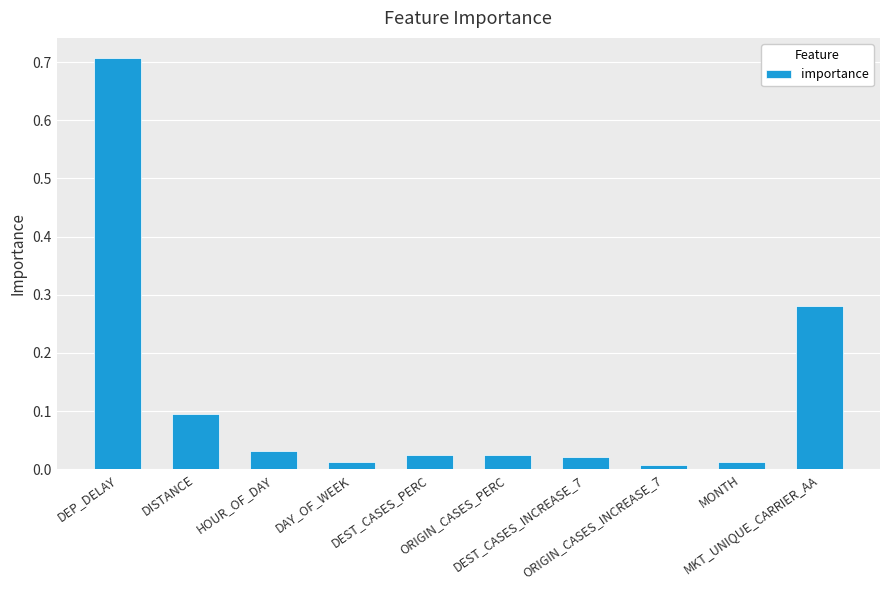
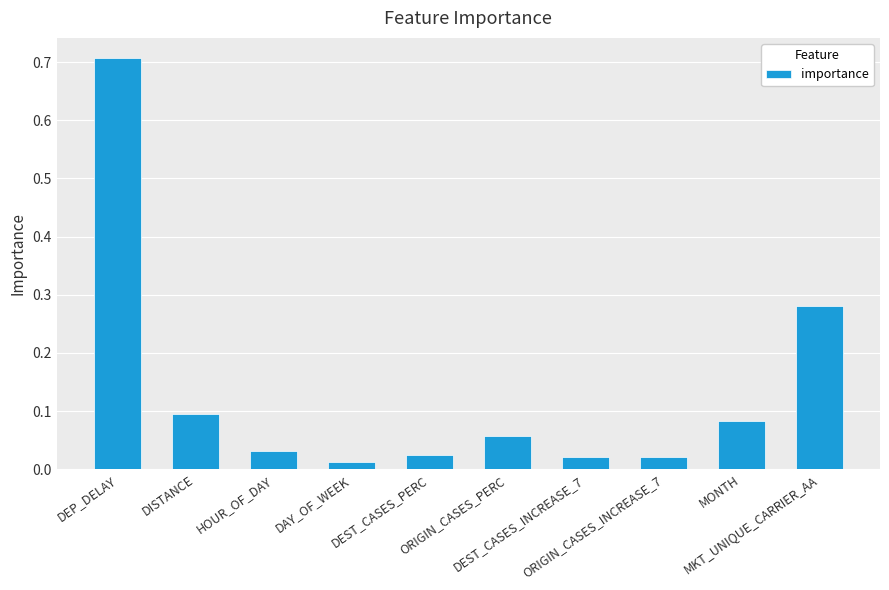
  {
    "DEP_DELAY": 0.71,
    "DISTANCE": 0.10,
    "HOUR_OF_DAY": 0.03,
    "DAY_OF_WEEK": 0.01,
    "DEST_CASES_PERC": 0.03,
-   "ORIGIN_CASES_PERC": 0.02,
+   "ORIGIN_CASES_PERC": 0.06,
    "DEST_CASES_INCREASE_7": 0.02,
-   "ORIGIN_CASES_INCREASE_7": 0.01,
-   "MONTH": 0.01,
+   "ORIGIN_CASES_INCREASE_7": 0.02,
+   "MONTH": 0.08,
    "MKT_UNIQUE_CARRIER_AA": 0.28
  }
